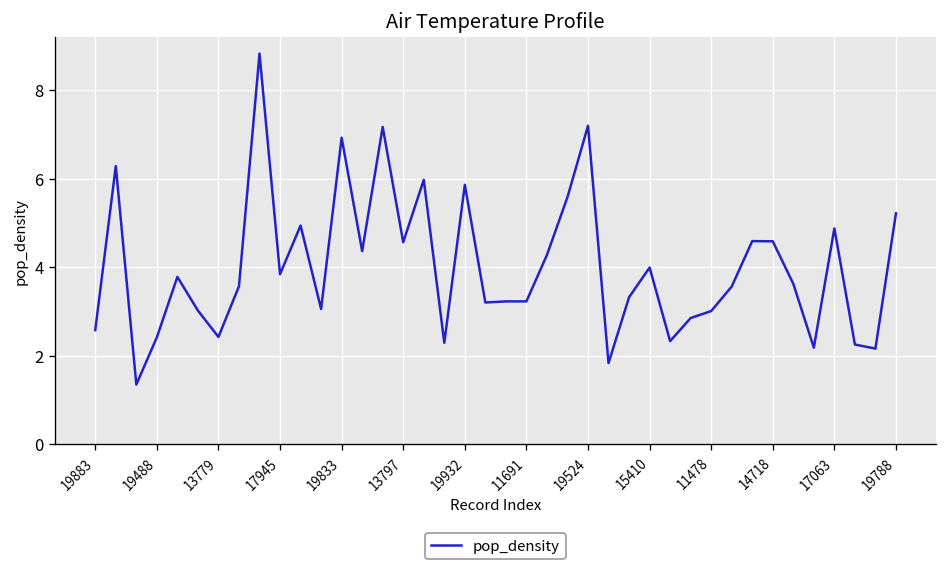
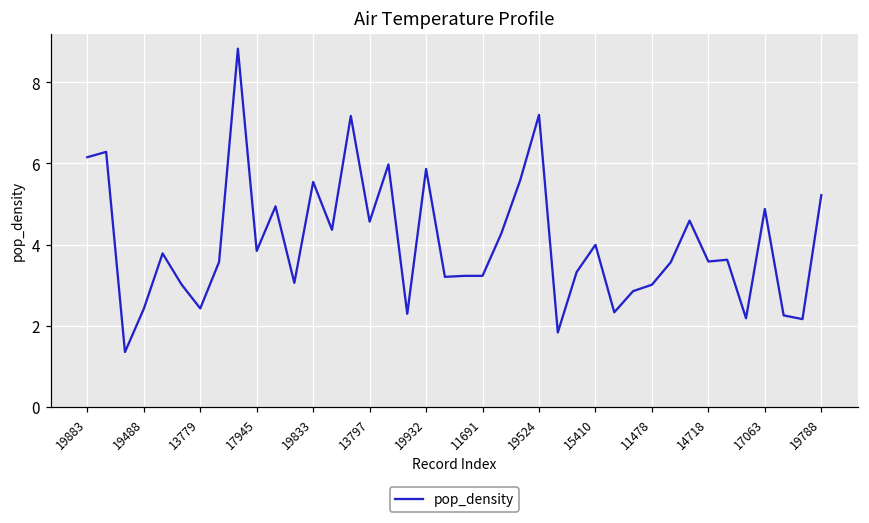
  {
-   "19883": 2.6,
+   "19883": 6.2,
    "19488": 2.4,
    "13779": 2.4,
    "17945": 3.8,
-   "19833": 6.9,
+   "19833": 5.5,
    "13797": 4.6,
    "19932": 5.9,
    "11691": 3.2,
    "19524": 7.2,
    "15410": 4.0,
    "11478": 3.0,
-   "14718": 4.6,
+   "14718": 3.6,
    "17063": 4.9,
    "19788": 5.2
  }
